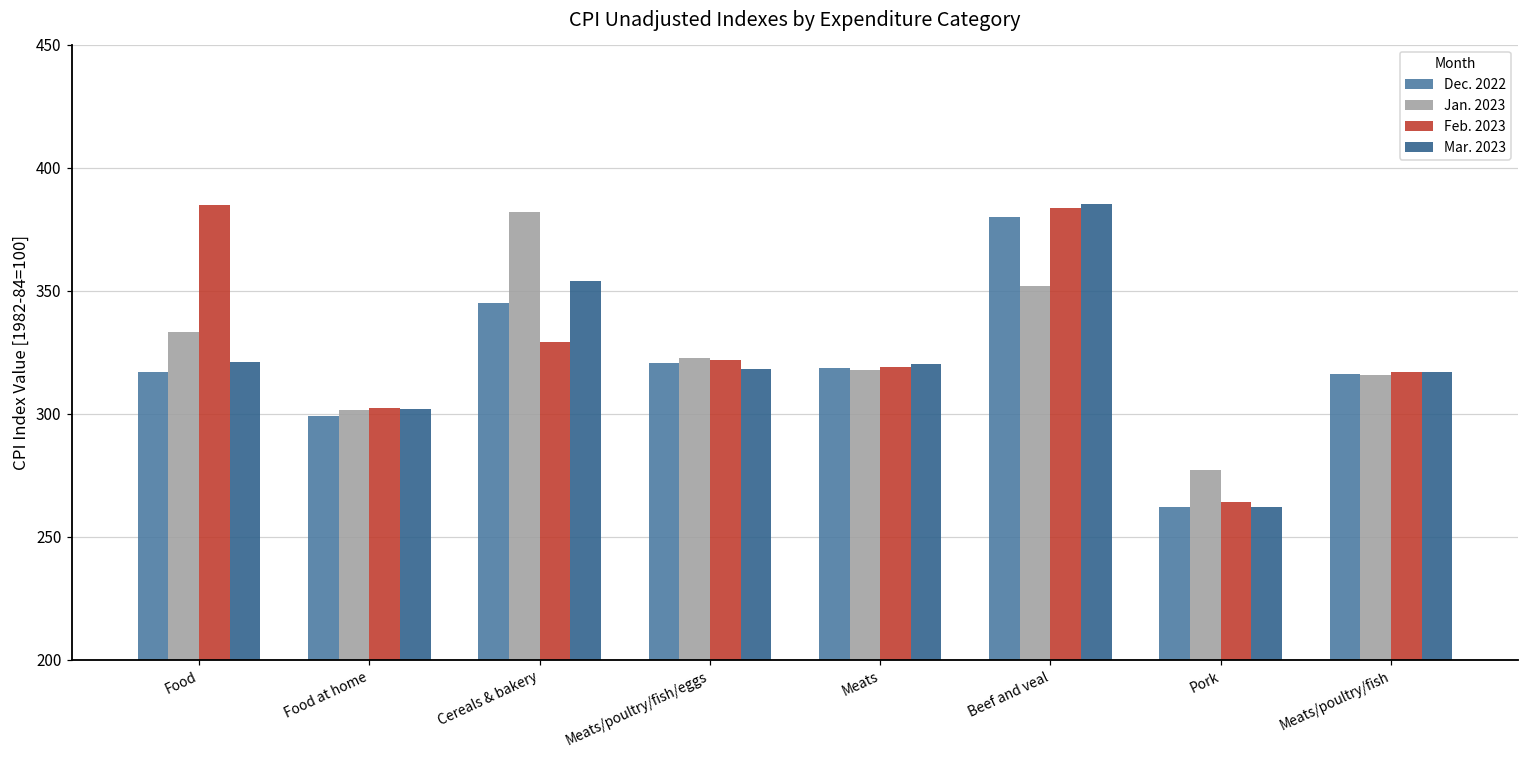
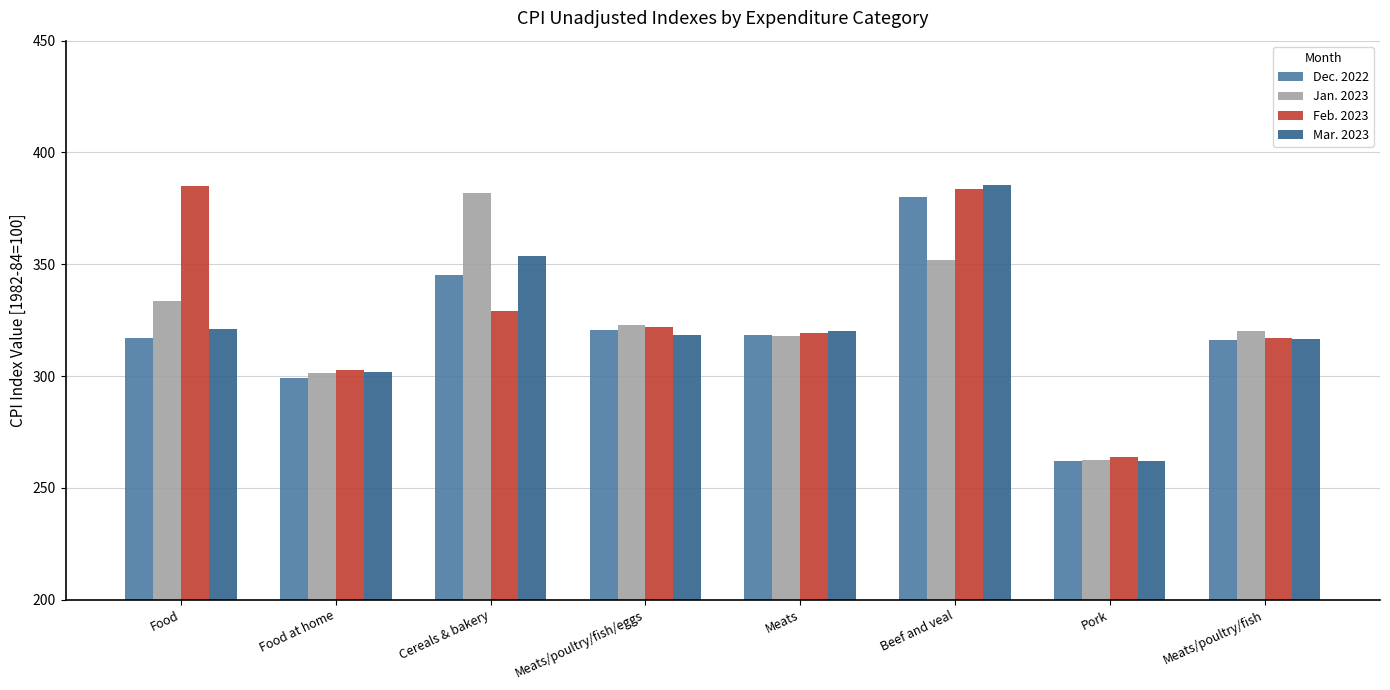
  {
    "Jan. 2023": {
      "Food": 333,
      "Food at home": 301,
      "Cereals & bakery": 382,
      "Meats/poultry/fish/eggs": 323,
      "Meats": 318,
      "Beef and veal": 352,
-     "Pork": 277,
-     "Meats/poultry/fish": 316
+     "Pork": 262,
+     "Meats/poultry/fish": 320
    },
    "Feb. 2023": {
      "Food": 385,
      "Food at home": 302,
      "Cereals & bakery": 329,
      "Meats/poultry/fish/eggs": 322,
      "Meats": 319,
      "Beef and veal": 383,
      "Pork": 264,
      "Meats/poultry/fish": 317
    }
  }
